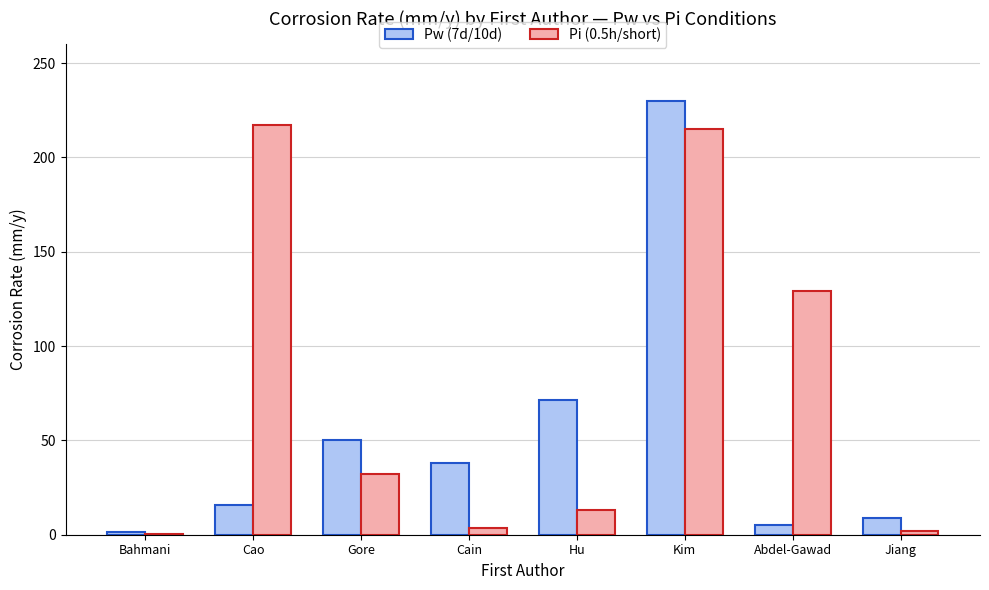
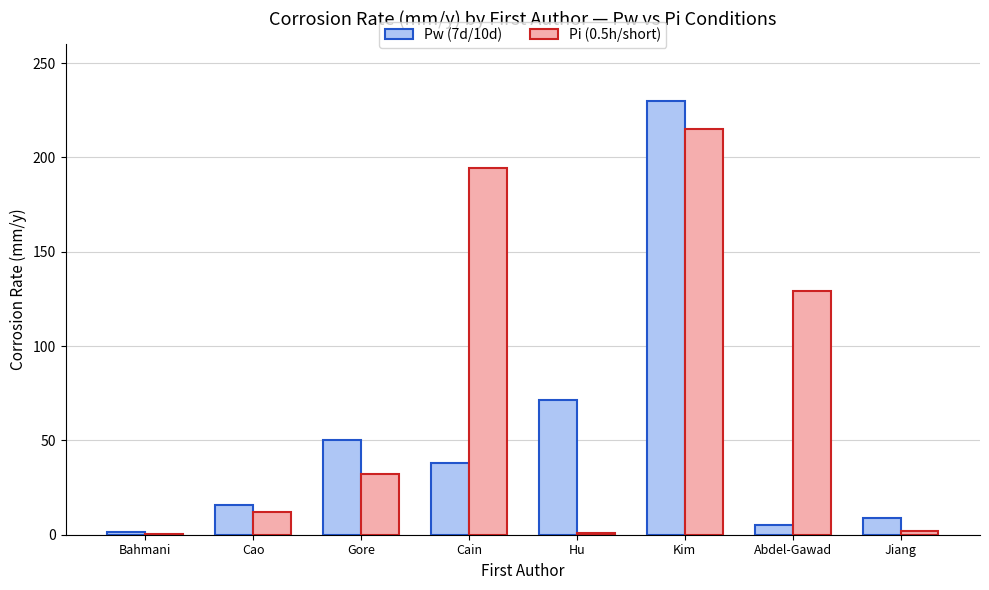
  {
    "Pw (7d/10d)": {
      "Bahmani": 2,
      "Cao": 16,
      "Gore": 50,
      "Cain": 38,
      "Hu": 72,
      "Kim": 230,
      "Abdel-Gawad": 5,
      "Jiang": 9
    },
    "Pi (0.5h/short)": {
-     "Cao": 217,
+     "Cao": 12,
      "Gore": 32,
-     "Cain": 3,
-     "Hu": 13,
+     "Cain": 194,
+     "Hu": 1,
      "Kim": 215,
      "Abdel-Gawad": 129,
      "Jiang": 2
    }
  }
